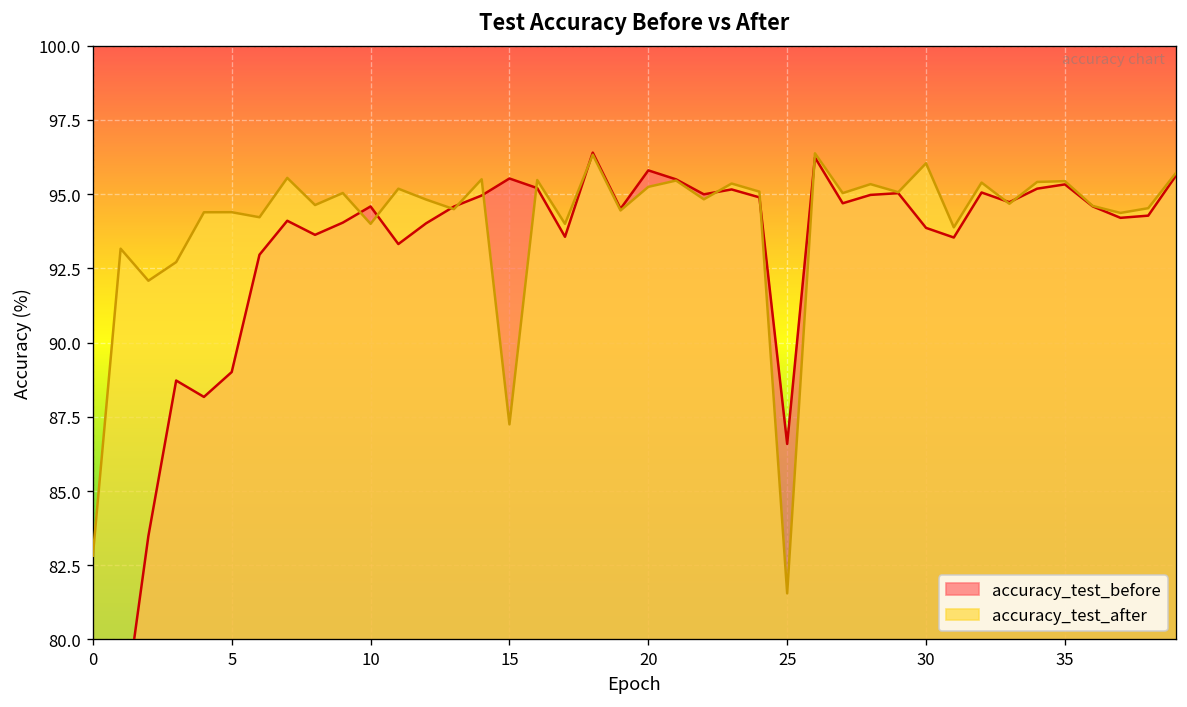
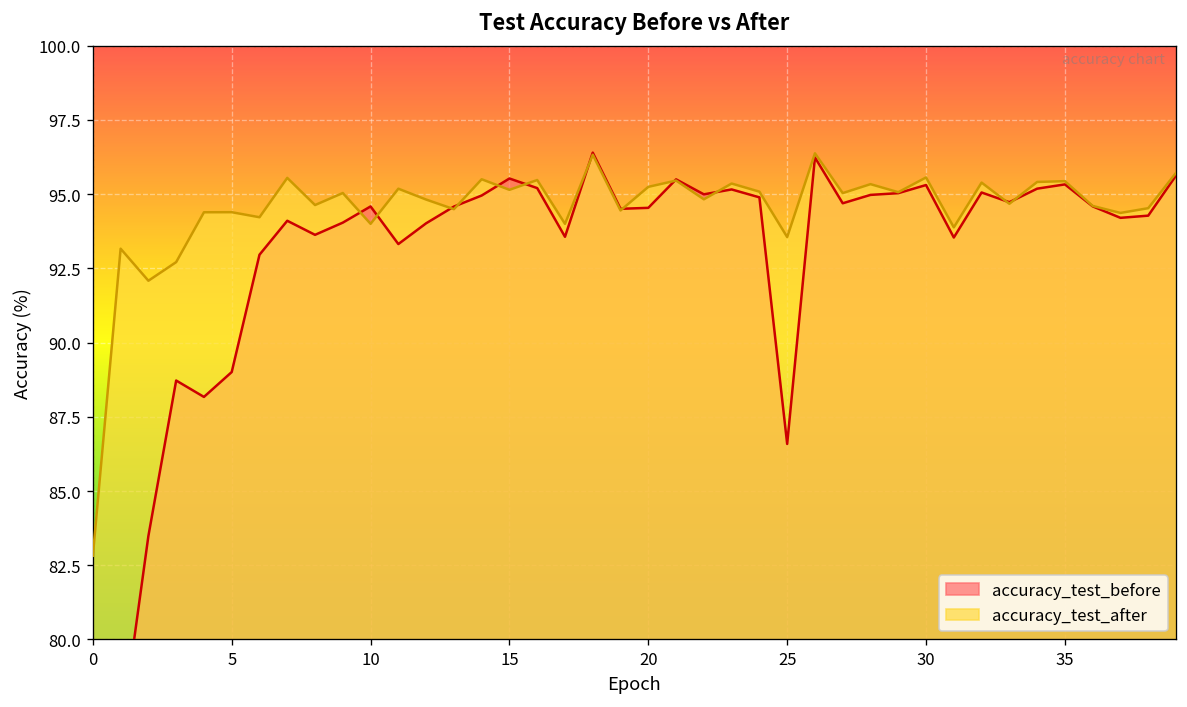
  {
    "accuracy_test_before": {
      "5": 89.0,
      "10": 94.6,
      "15": 95.5,
-     "20": 95.8,
+     "20": 94.5,
      "25": 86.6,
-     "30": 93.9,
+     "30": 95.3,
      "35": 95.3
    },
    "accuracy_test_after": {
      "0": 82.8,
      "5": 94.4,
      "10": 94.0,
-     "15": 87.2,
+     "15": 95.1,
      "20": 95.2,
-     "25": 81.6,
-     "30": 96.0,
+     "25": 93.6,
+     "30": 95.6,
      "35": 95.4
    }
  }
